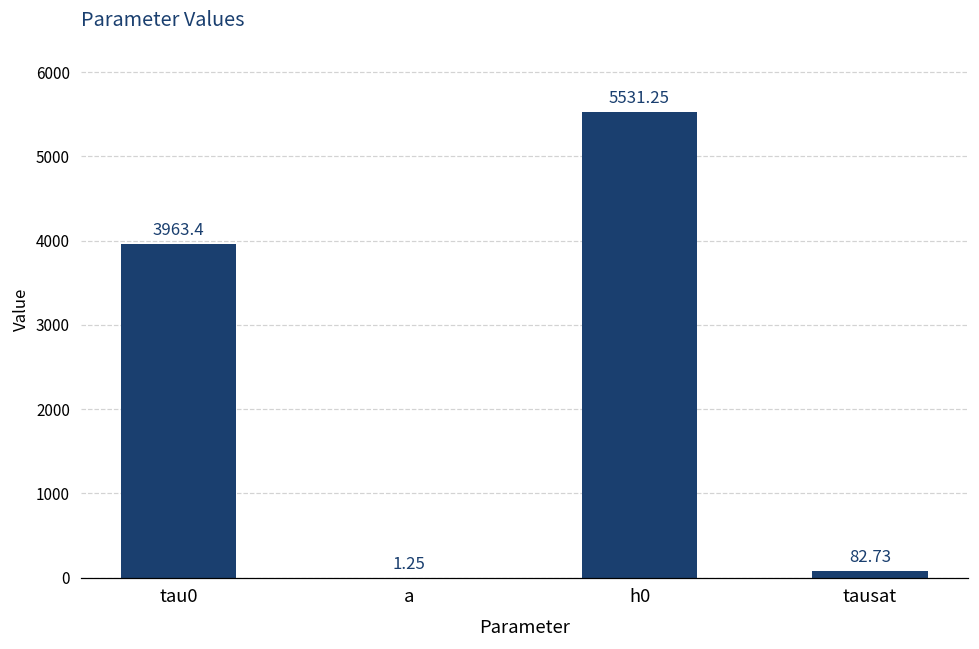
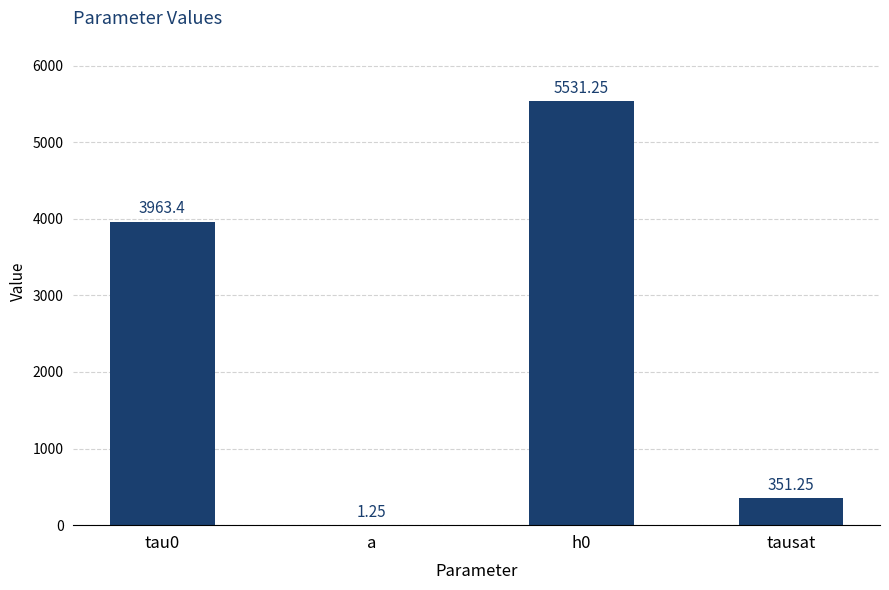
  {
    "tau0": 3963.4,
    "a": 1.25,
    "h0": 5531.25,
-   "tausat": 82.73
+   "tausat": 351.25
  }
